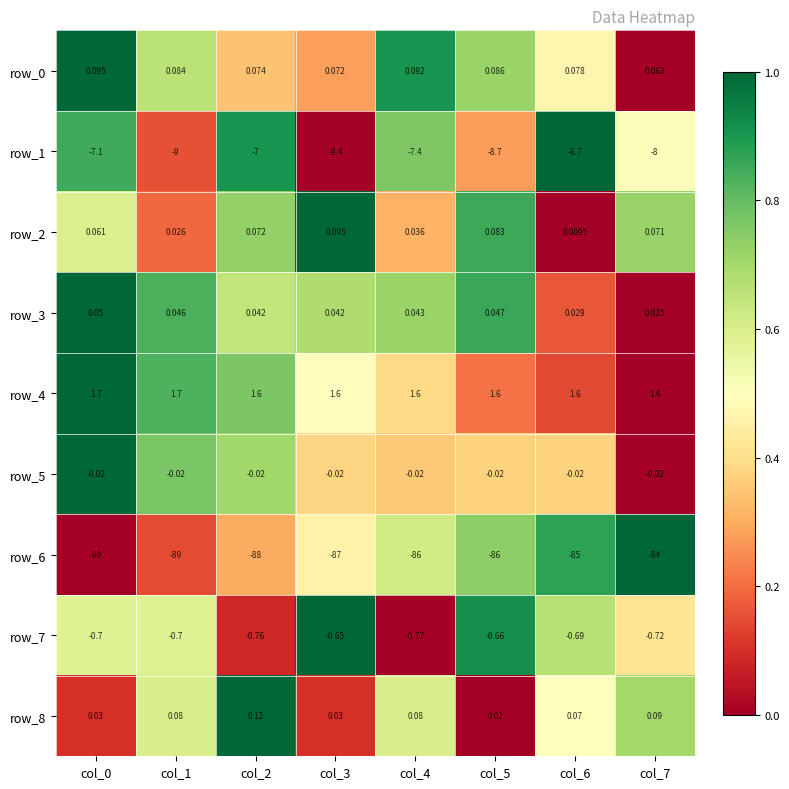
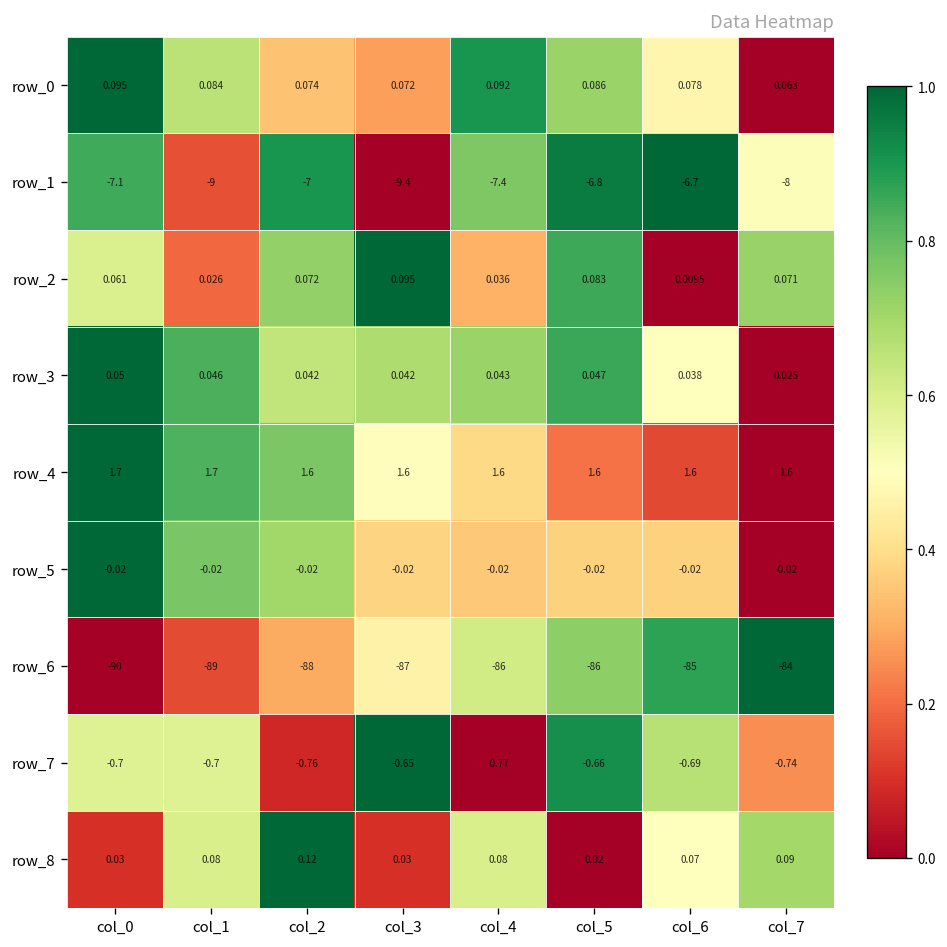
  {
    "row_0": {
      "col_0": 0.095,
      "col_1": 0.084,
      "col_2": 0.074,
      "col_3": 0.072,
      "col_4": 0.092,
      "col_5": 0.086,
      "col_6": 0.078,
      "col_7": 0.063
    },
    "row_1": {
      "col_0": -7.1,
      "col_1": -9,
      "col_2": -7,
      "col_3": -9.4,
      "col_4": -7.4,
-     "col_5": -8.7,
+     "col_5": -6.8,
      "col_6": -6.7,
      "col_7": -8
    },
    "row_2": {
      "col_0": 0.061,
      "col_1": 0.026,
      "col_2": 0.072,
      "col_3": 0.095,
      "col_4": 0.036,
      "col_5": 0.083,
      "col_6": 0.0095,
      "col_7": 0.071
    },
    "row_3": {
      "col_0": 0.05,
      "col_1": 0.046,
      "col_2": 0.042,
      "col_3": 0.042,
      "col_4": 0.043,
      "col_5": 0.047,
-     "col_6": 0.029,
+     "col_6": 0.038,
      "col_7": 0.025
    },
    "row_4": {
      "col_0": 1.7,
      "col_1": 1.7,
      "col_2": 1.6,
      "col_3": 1.6,
      "col_4": 1.6,
      "col_5": 1.6,
      "col_6": 1.6,
      "col_7": 1.6
    },
    "row_5": {
      "col_0": -0.02,
      "col_1": -0.02,
      "col_2": -0.02,
      "col_3": -0.02,
      "col_4": -0.02,
      "col_5": -0.02,
      "col_6": -0.02,
      "col_7": -0.02
    },
    "row_6": {
      "col_0": -90,
      "col_1": -89,
      "col_2": -88,
      "col_3": -87,
      "col_4": -86,
      "col_5": -86,
      "col_6": -85,
      "col_7": -84
    },
    "row_7": {
      "col_0": -0.7,
      "col_1": -0.7,
      "col_2": -0.76,
      "col_3": -0.65,
      "col_4": -0.77,
      "col_5": -0.66,
      "col_6": -0.69,
-     "col_7": -0.72
+     "col_7": -0.74
    },
    "row_8": {
      "col_0": 0.03,
      "col_1": 0.08,
      "col_2": 0.12,
      "col_3": 0.03,
      "col_4": 0.08,
      "col_5": 0.02,
      "col_6": 0.07,
      "col_7": 0.09
    }
  }
